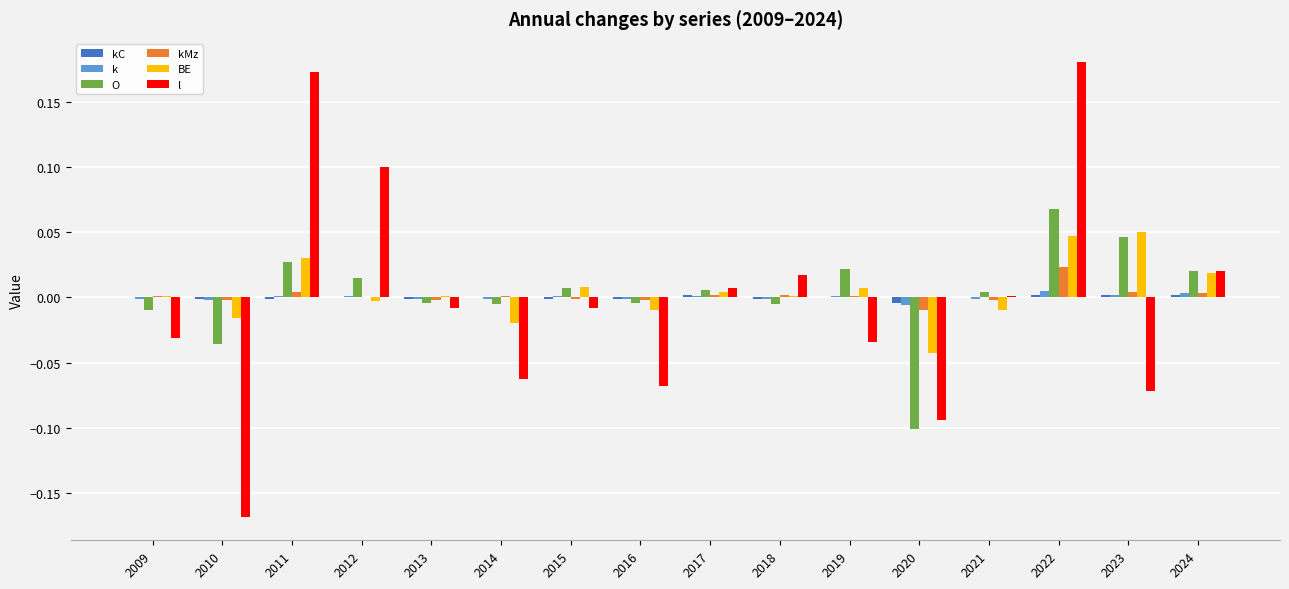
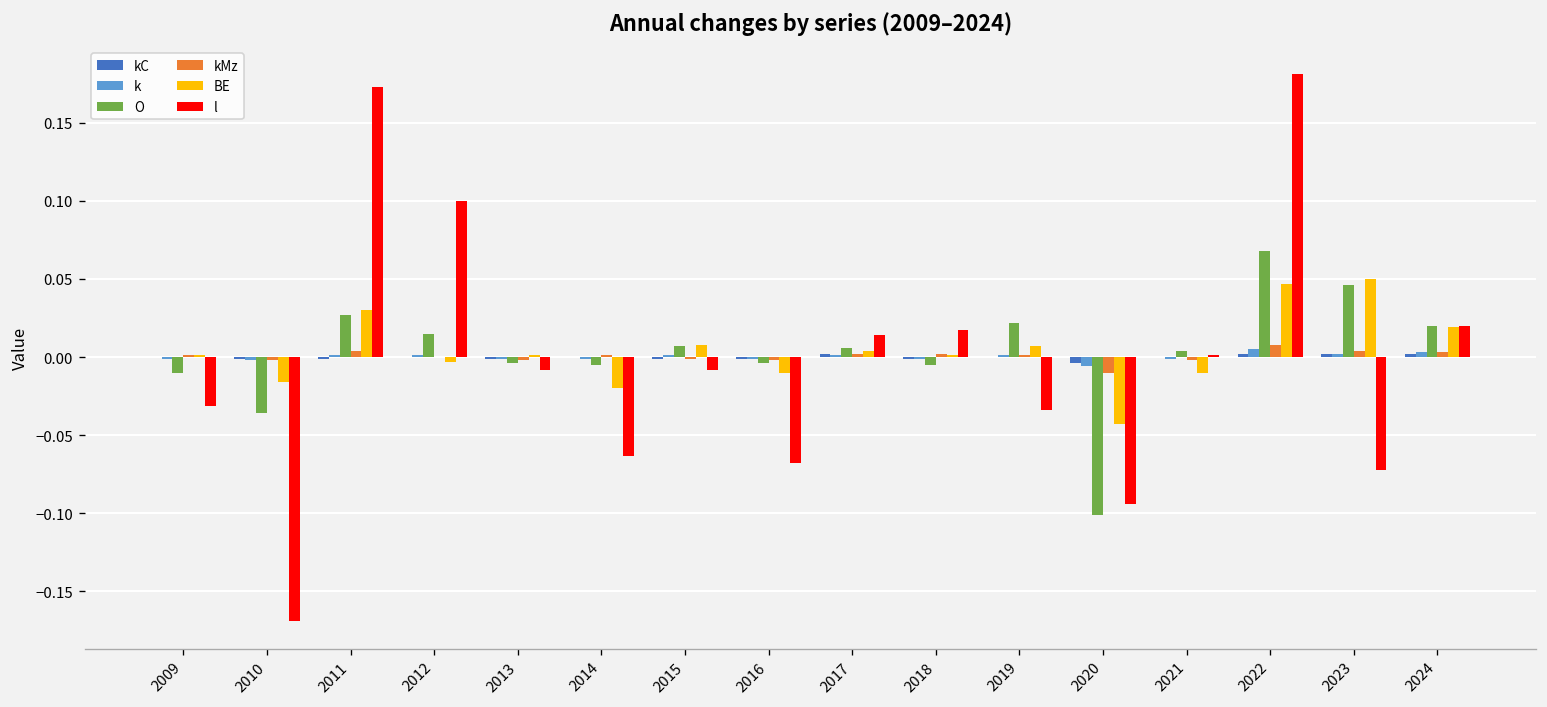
  {
    "O": {
      "2009": -0.010,
      "2010": -0.036,
      "2011": 0.027,
      "2012": 0.015,
      "2013": -0.004,
      "2014": -0.005,
      "2015": 0.007,
      "2016": -0.004,
      "2017": 0.006,
      "2018": -0.005,
      "2019": 0.022,
      "2020": -0.101,
      "2021": 0.004,
      "2022": 0.068,
      "2023": 0.046,
      "2024": 0.020
    },
    "kMz": {
      "2010": -0.002,
      "2011": 0.004,
      "2012": 0.000,
      "2013": -0.002,
      "2016": -0.002,
      "2017": 0.002,
      "2018": 0.002,
      "2020": -0.010,
      "2021": -0.002,
-     "2022": 0.023,
+     "2022": 0.008,
      "2023": 0.004,
      "2024": 0.003
    },
    "BE": {
      "2010": -0.016,
      "2011": 0.030,
      "2012": -0.003,
      "2014": -0.020,
      "2015": 0.008,
      "2016": -0.010,
      "2017": 0.004,
      "2019": 0.007,
      "2020": -0.043,
      "2021": -0.010,
      "2022": 0.047,
      "2023": 0.050,
      "2024": 0.019
    },
    "l": {
      "2009": -0.031,
      "2010": -0.169,
      "2011": 0.173,
      "2012": 0.100,
      "2013": -0.008,
      "2014": -0.063,
      "2015": -0.008,
      "2016": -0.068,
-     "2017": 0.007,
+     "2017": 0.014,
      "2018": 0.017,
      "2019": -0.034,
      "2020": -0.094,
      "2022": 0.181,
      "2023": -0.072,
      "2024": 0.020
    }
  }
